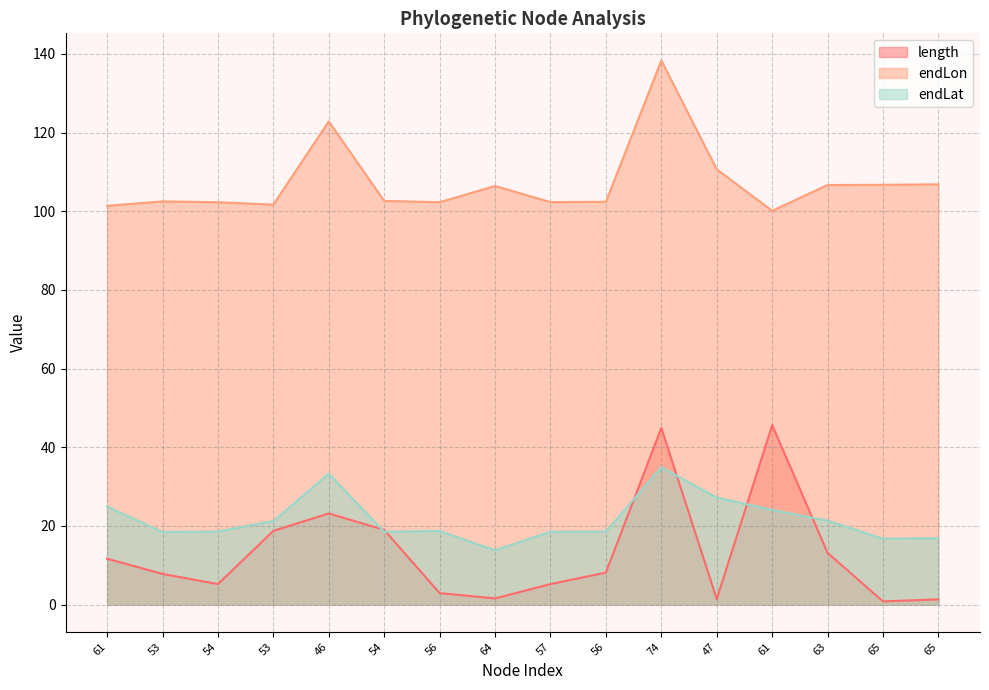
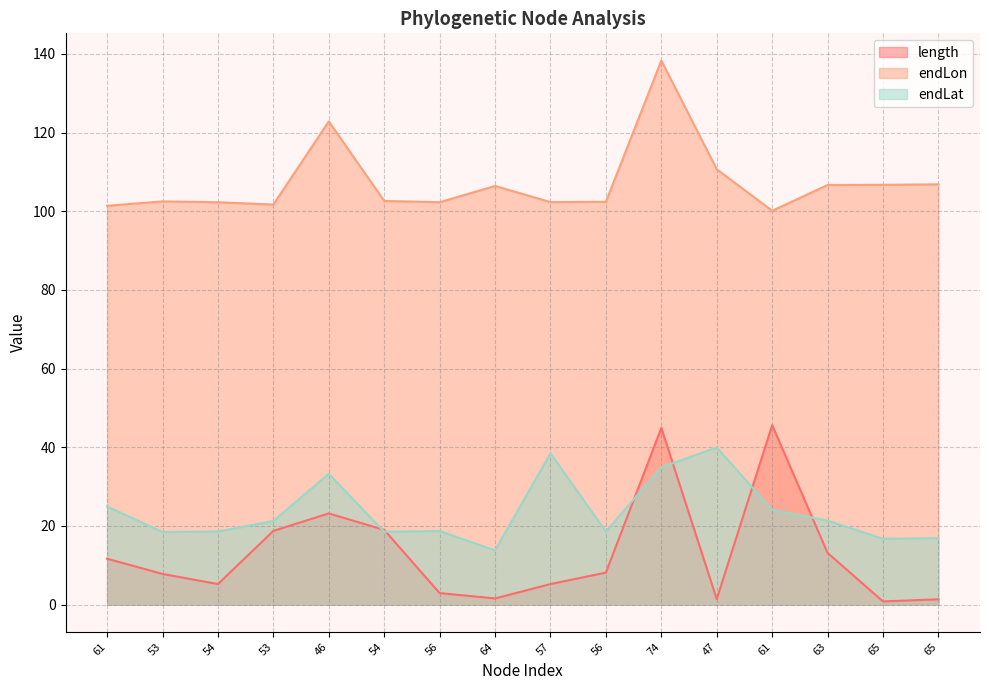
  {
    "endLat": {
      "46": 33,
      "64": 14,
-     "57": 19,
+     "57": 38,
      "74": 35,
-     "47": 27,
+     "47": 40,
      "63": 21
    }
  }
